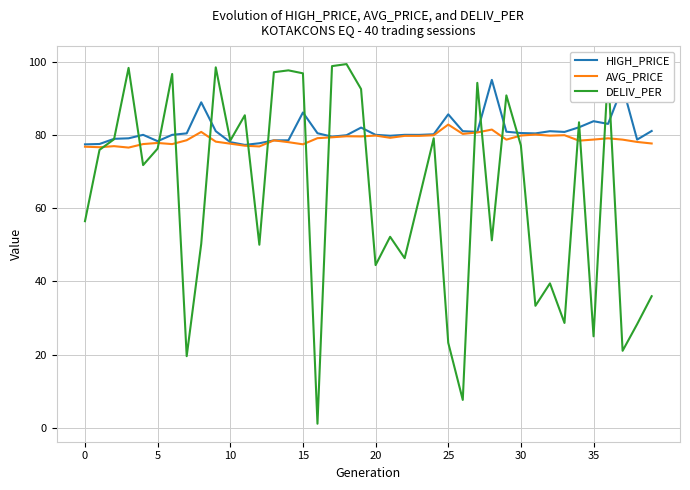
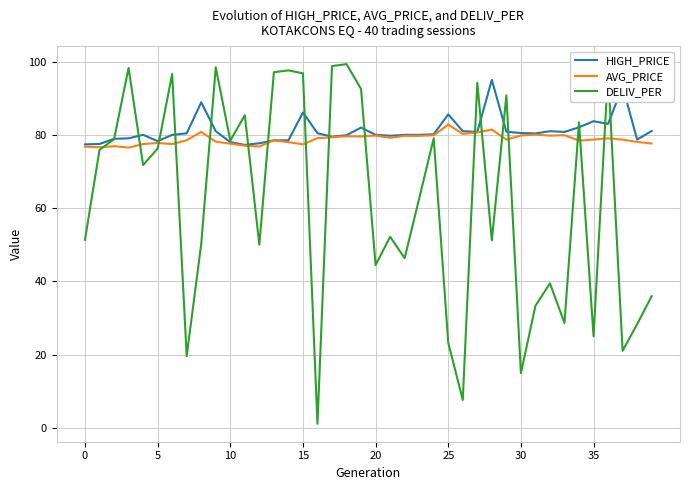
  {
    "HIGH_PRICE": {
      "15": 86,
      "25": 86,
      "35": 84
    },
    "AVG_PRICE": {
      "15": 77,
      "25": 83,
      "35": 79
    },
    "DELIV_PER": {
-     "0": 56,
+     "0": 51,
      "5": 76,
      "15": 97,
      "20": 44,
      "25": 23,
-     "30": 77,
+     "30": 15,
      "35": 25
    }
  }
